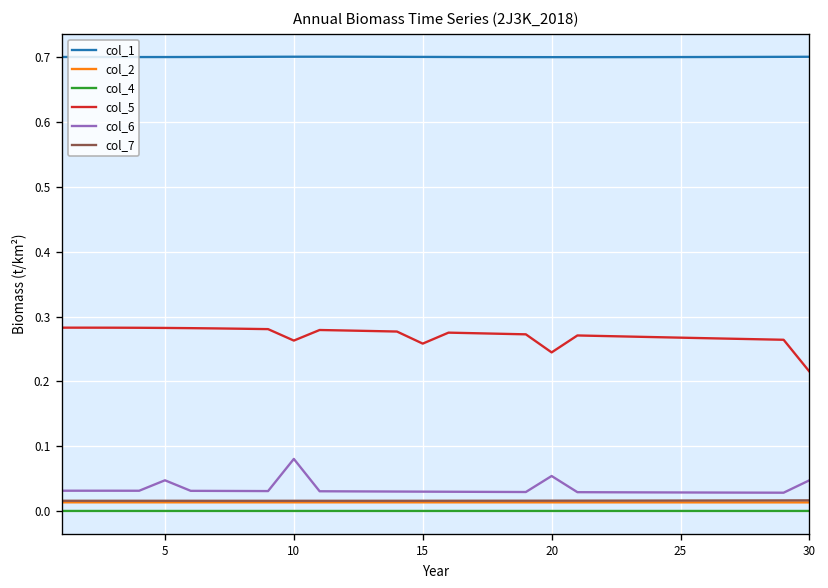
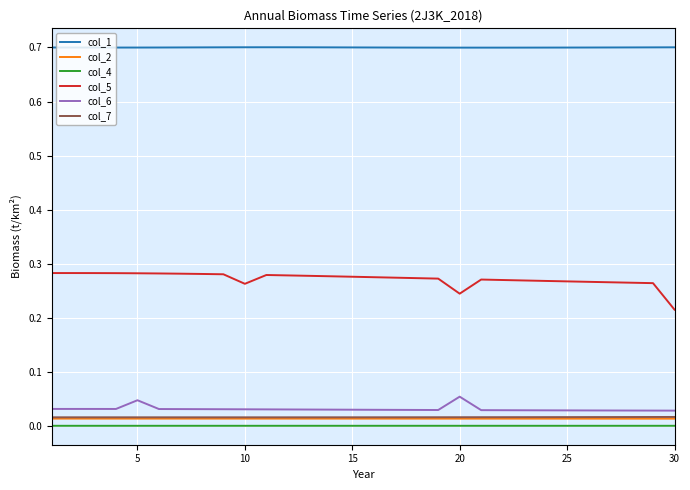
  {
    "col_1": {
      "5": 0.70,
      "10": 0.70,
      "15": 0.70,
      "20": 0.70,
      "25": 0.70,
      "30": 0.70
    },
    "col_4": {
      "5": 0.00,
      "10": 0.00,
      "15": 0.00,
      "20": 0.00,
      "25": 0.00,
      "30": 0.00
    },
    "col_5": {
      "5": 0.28,
      "10": 0.26,
-     "15": 0.26,
+     "15": 0.28,
      "20": 0.24,
      "25": 0.27,
      "30": 0.22
    },
    "col_6": {
      "5": 0.05,
-     "10": 0.08,
+     "10": 0.03,
      "15": 0.03,
      "20": 0.05,
      "25": 0.03,
-     "30": 0.05
+     "30": 0.03
    }
  }
